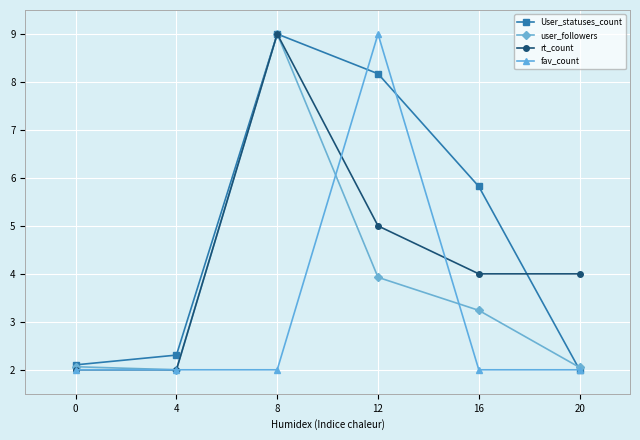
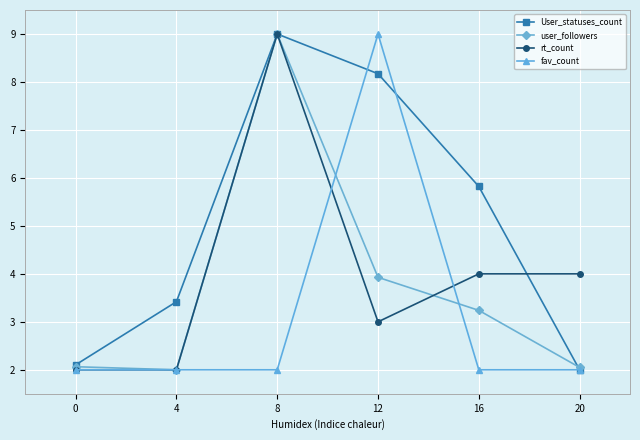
  {
    "User_statuses_count": {
-     "4": 2.3,
+     "4": 3.4,
      "12": 8.2,
      "16": 5.8
    },
    "rt_count": {
-     "12": 5.0,
+     "12": 3.0,
      "16": 4.0,
      "20": 4.0
    }
  }
